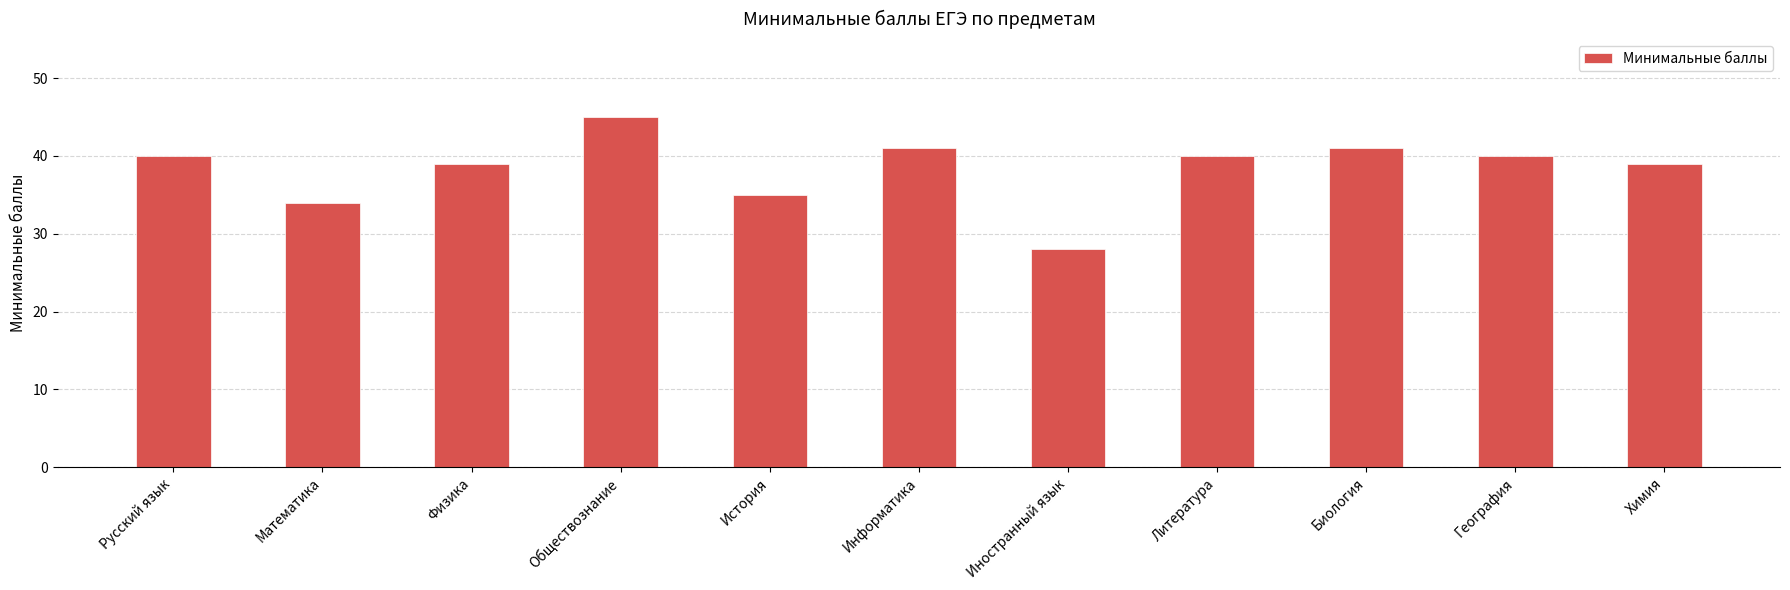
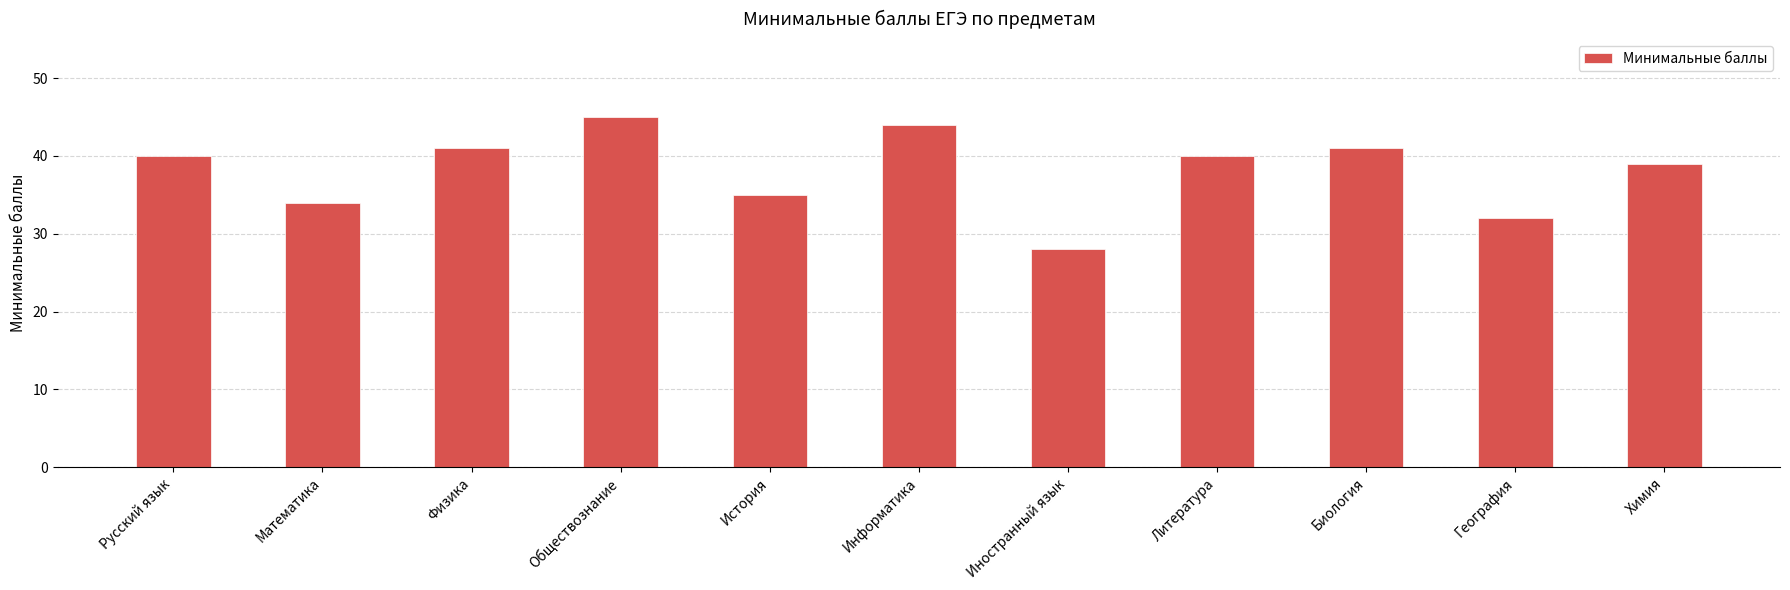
  {
    "Русский язык": 40,
    "Математика": 34,
-   "Физика": 39,
+   "Физика": 41,
    "Обществознание": 45,
    "История": 35,
-   "Информатика": 41,
+   "Информатика": 44,
    "Иностранный язык": 28,
    "Литература": 40,
    "Биология": 41,
-   "География": 40,
+   "География": 32,
    "Химия": 39
  }
